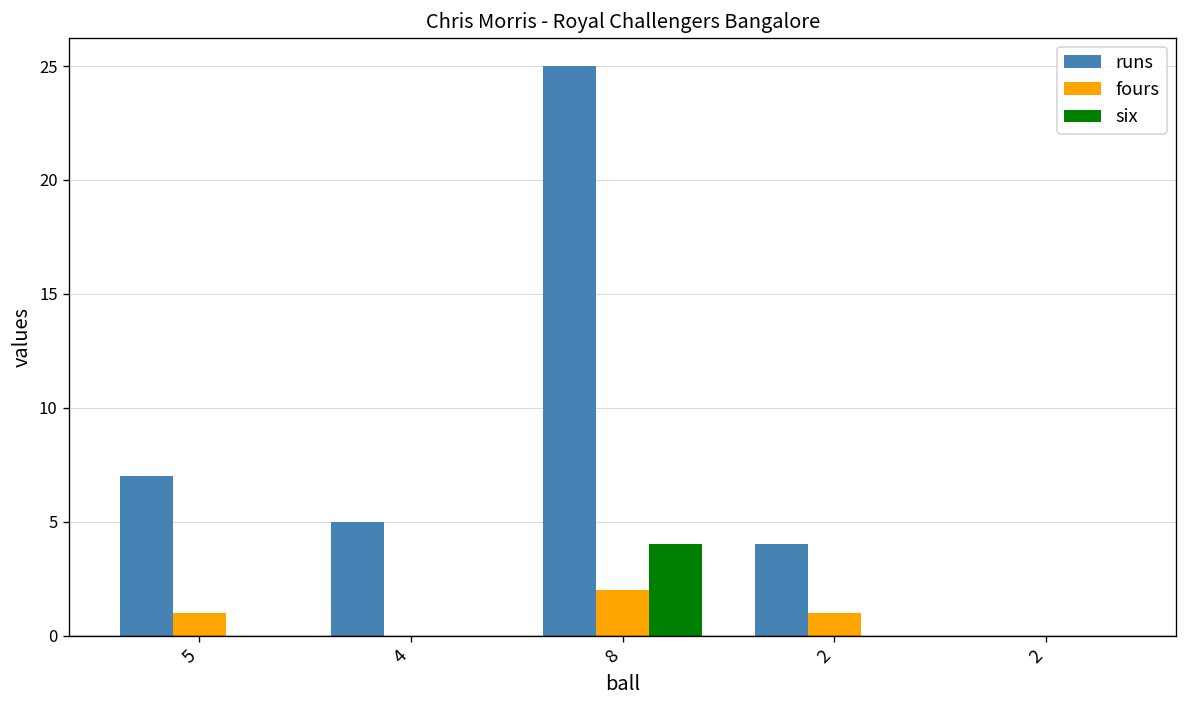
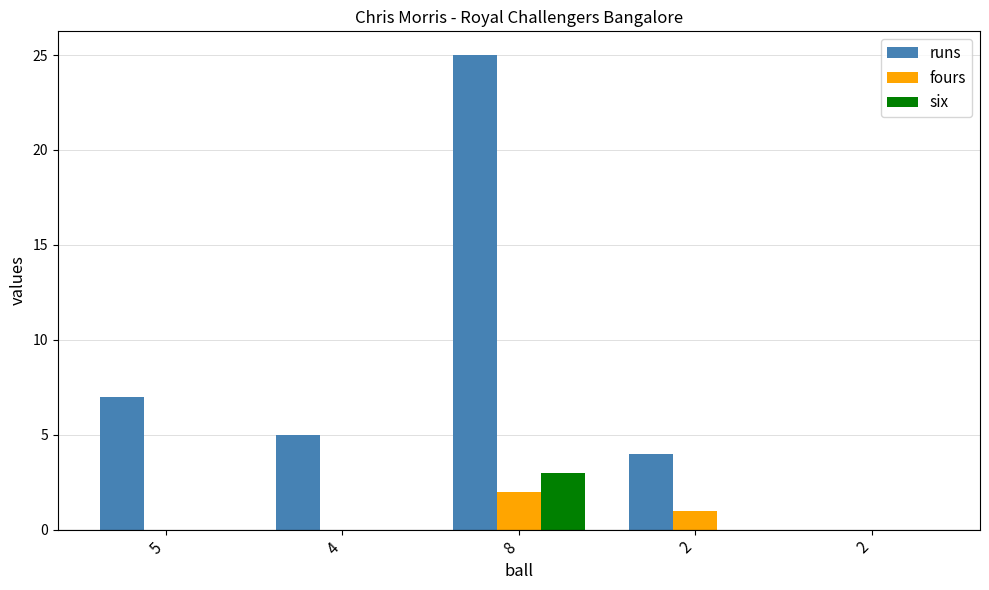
  {
    "runs": {
      "5": 7,
      "4": 5,
      "8": 25
    },
    "fours": {
-     "5": 1,
+     "5": 0,
      "4": 0,
      "8": 2
    },
    "six": {
      "5": 0,
      "4": 0,
-     "8": 4
+     "8": 3
    }
  }
